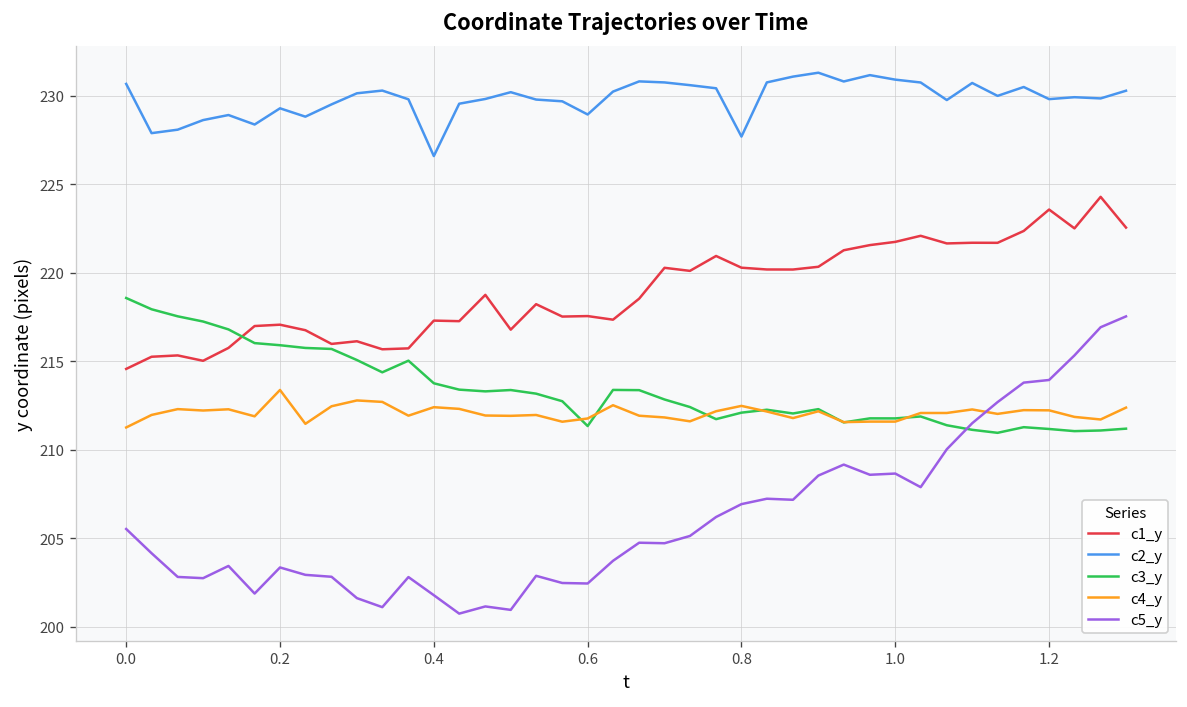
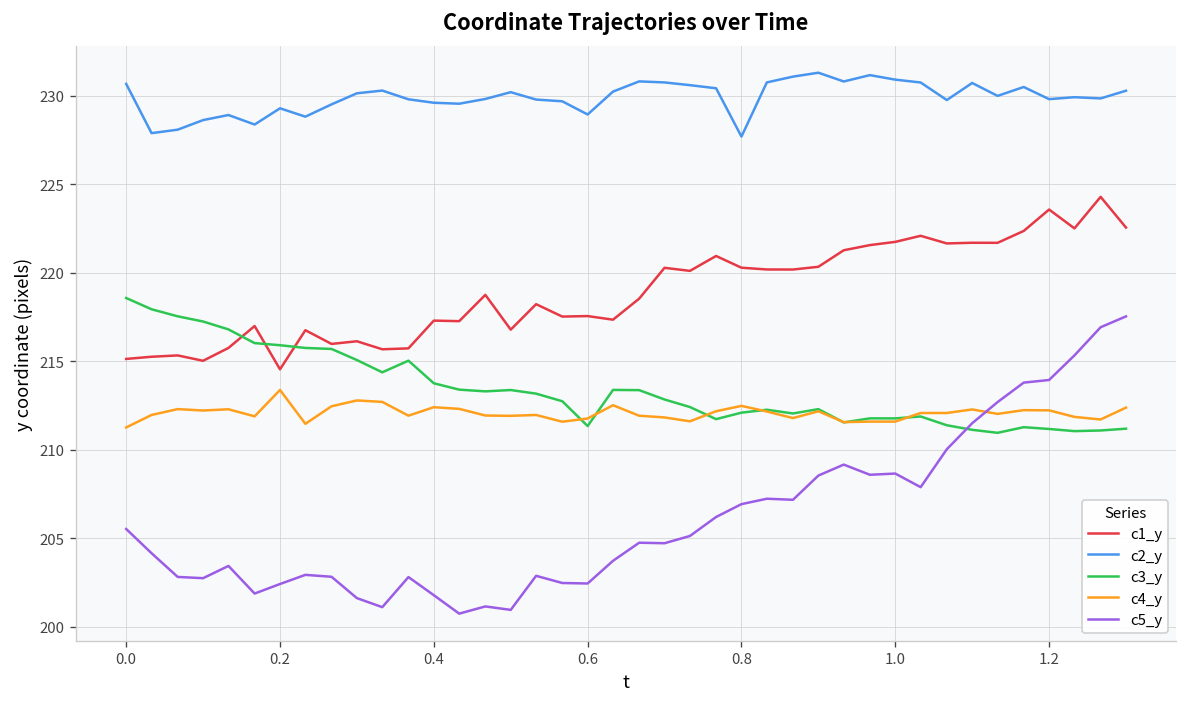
  {
    "c1_y": {
-     "0.0": 214.6,
-     "0.2": 217.1,
+     "0.0": 215.1,
+     "0.2": 214.5,
      "0.4": 217.3,
      "0.6": 217.6,
      "0.8": 220.3,
      "1.0": 221.7,
      "1.2": 223.6
    },
    "c2_y": {
      "0.0": 230.7,
      "0.2": 229.3,
-     "0.4": 226.6,
+     "0.4": 229.6,
      "0.6": 228.9,
      "0.8": 227.7,
      "1.0": 230.9,
      "1.2": 229.8
    },
    "c3_y": {
      "0.0": 218.6,
      "0.2": 215.9,
      "0.4": 213.8,
      "0.6": 211.3,
      "0.8": 212.1,
      "1.0": 211.8,
      "1.2": 211.2
    },
    "c4_y": {
      "0.0": 211.3,
      "0.2": 213.4,
      "0.4": 212.4,
      "0.6": 211.8,
      "0.8": 212.5,
      "1.0": 211.6,
      "1.2": 212.2
    },
    "c5_y": {
      "0.0": 205.5,
-     "0.2": 203.3,
+     "0.2": 202.4,
      "0.4": 201.8,
      "0.6": 202.4,
      "0.8": 206.9,
      "1.0": 208.7,
      "1.2": 213.9
    }
  }
